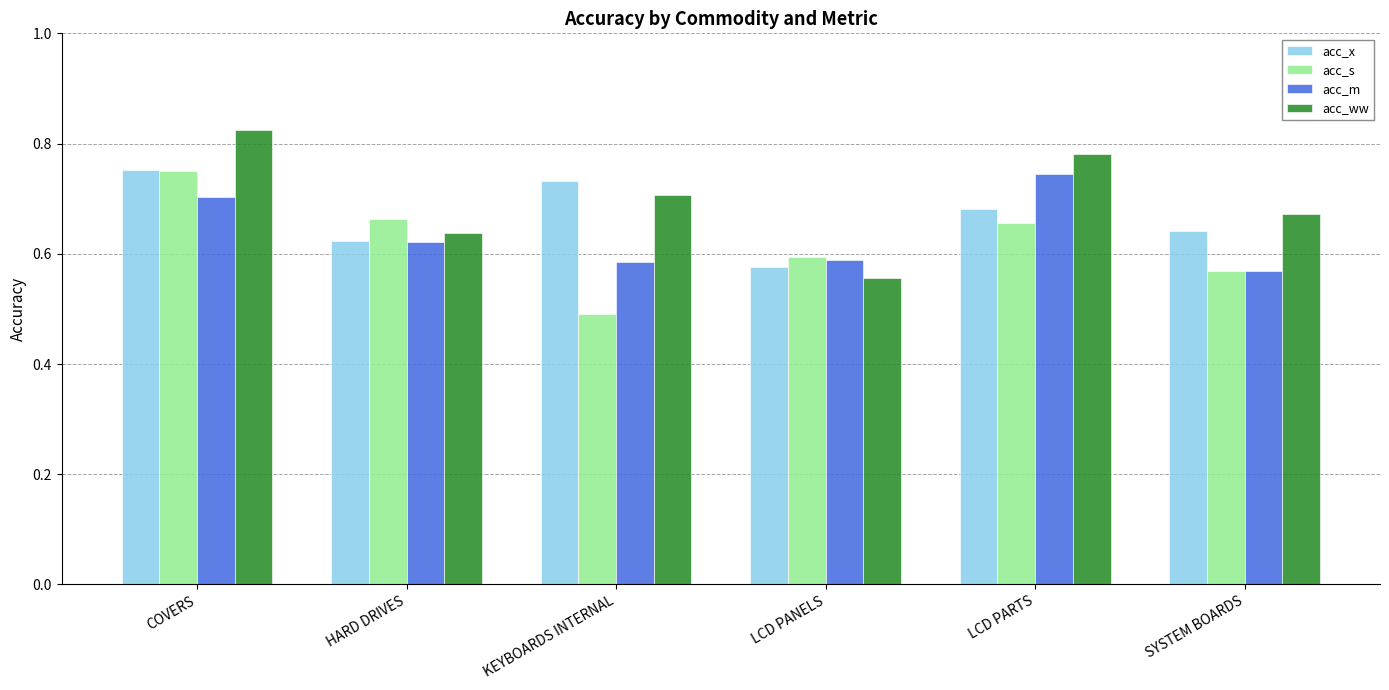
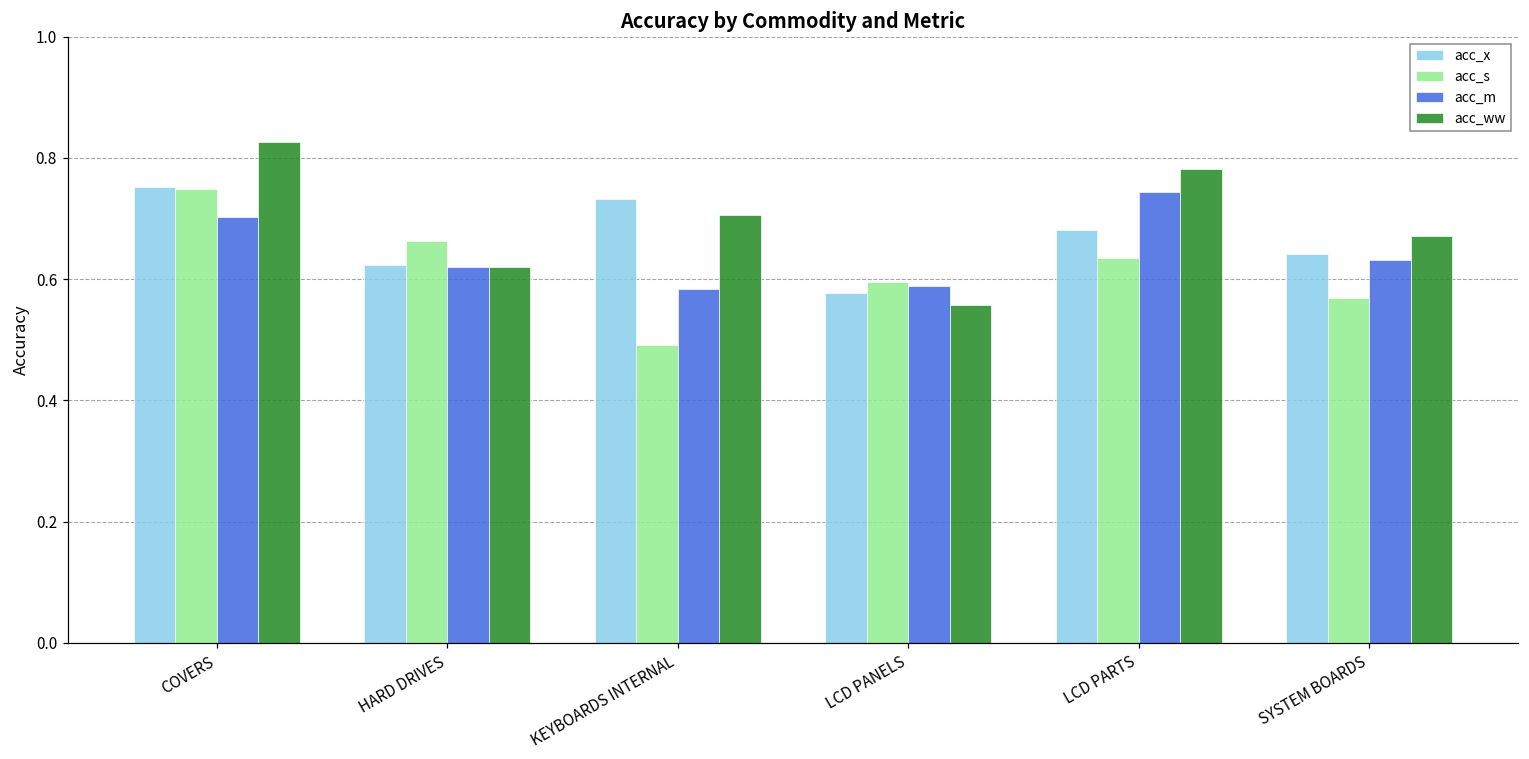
  {
    "acc_x": {
      "COVERS": 0.75,
      "HARD DRIVES": 0.62,
      "KEYBOARDS INTERNAL": 0.73,
      "LCD PANELS": 0.58,
      "LCD PARTS": 0.68,
      "SYSTEM BOARDS": 0.64
    },
    "acc_s": {
      "COVERS": 0.75,
      "HARD DRIVES": 0.66,
      "KEYBOARDS INTERNAL": 0.49,
      "LCD PANELS": 0.59,
-     "LCD PARTS": 0.66,
+     "LCD PARTS": 0.63,
      "SYSTEM BOARDS": 0.57
    },
    "acc_m": {
      "COVERS": 0.70,
      "HARD DRIVES": 0.62,
      "KEYBOARDS INTERNAL": 0.58,
      "LCD PANELS": 0.59,
      "LCD PARTS": 0.74,
-     "SYSTEM BOARDS": 0.57
+     "SYSTEM BOARDS": 0.63
    },
    "acc_ww": {
      "COVERS": 0.83,
-     "HARD DRIVES": 0.64,
+     "HARD DRIVES": 0.62,
      "KEYBOARDS INTERNAL": 0.71,
      "LCD PANELS": 0.56,
      "LCD PARTS": 0.78,
      "SYSTEM BOARDS": 0.67
    }
  }
